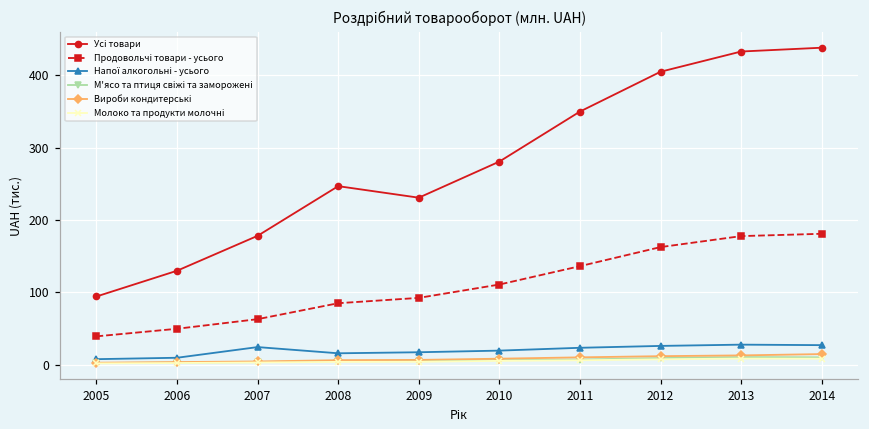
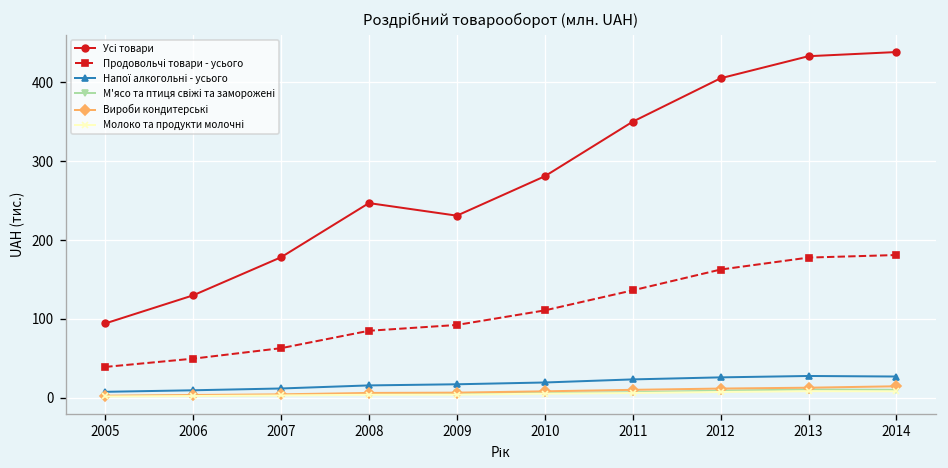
  {
    "Напої алкогольні - усього": {
      "2005": 10,
      "2006": 10,
-     "2007": 20,
+     "2007": 10,
      "2008": 20,
      "2009": 20,
      "2010": 20,
      "2011": 20,
      "2012": 30,
      "2013": 30,
      "2014": 30
    },
    "Вироби кондитерські": {
      "2014": 10
    }
  }
